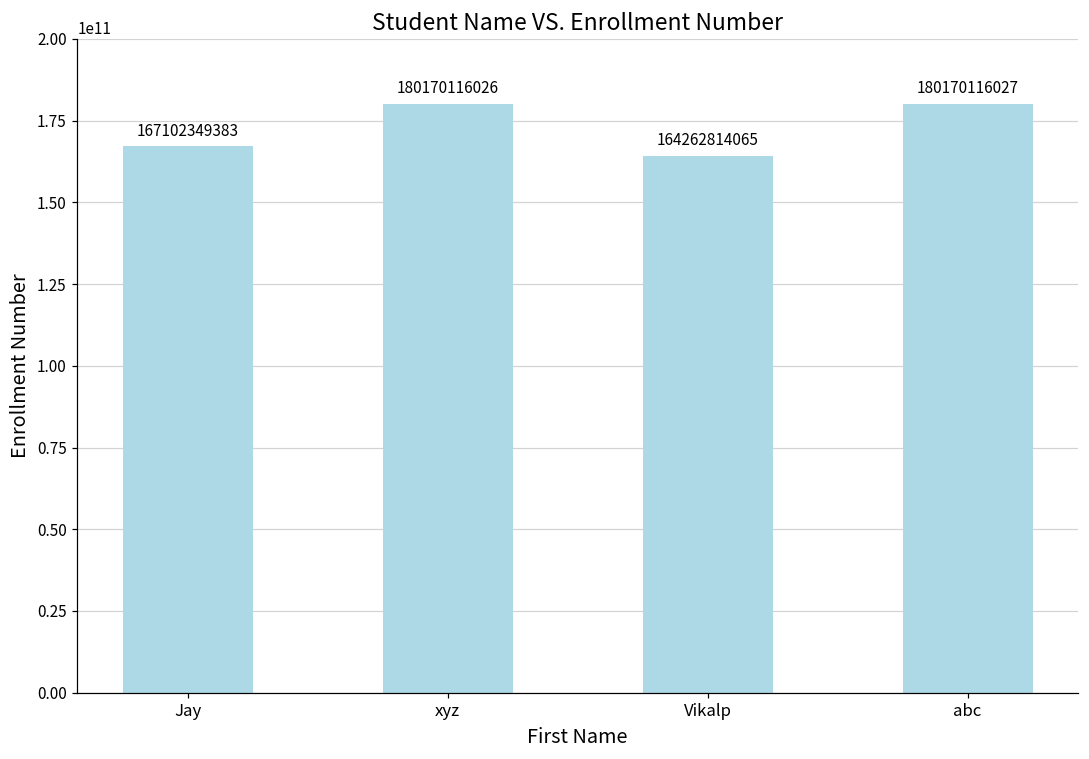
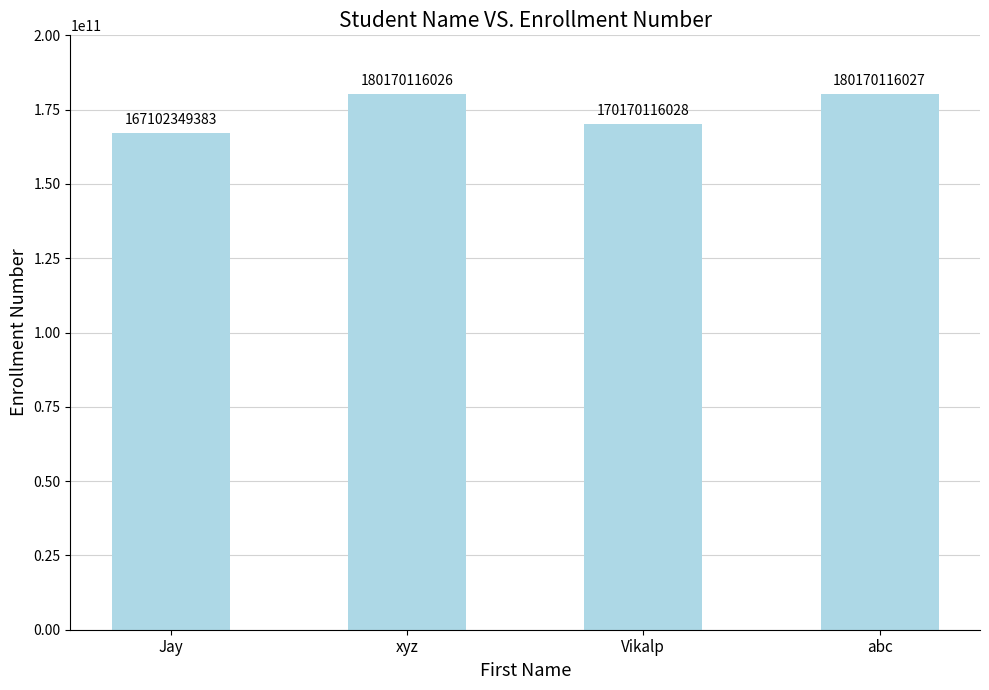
  {
    "Jay": 167102349383,
    "xyz": 180170116026,
-   "Vikalp": 164262814065,
+   "Vikalp": 170170116028,
    "abc": 180170116027
  }
